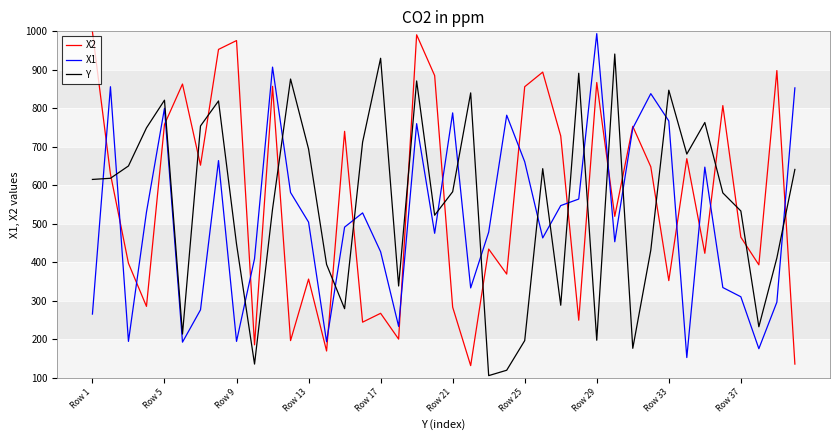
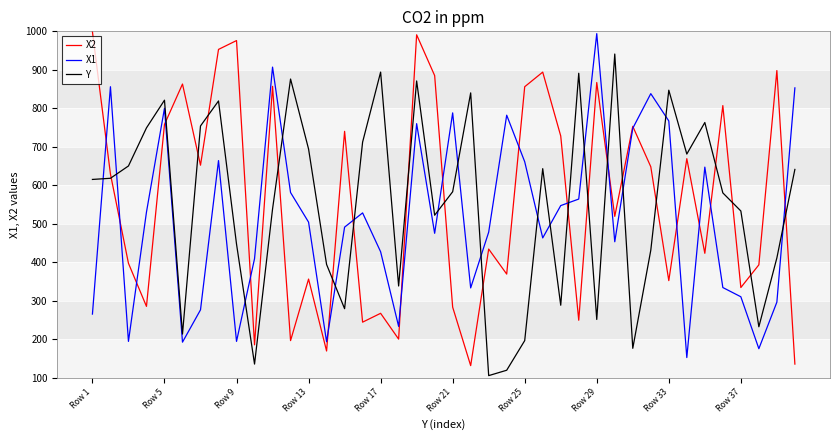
  {
    "X2": {
      "Row 1": 1000,
      "Row 5": 760,
      "Row 9": 980,
      "Row 13": 360,
      "Row 17": 270,
      "Row 21": 280,
      "Row 25": 860,
      "Row 29": 870,
      "Row 33": 350,
-     "Row 37": 470
+     "Row 37": 330
    },
    "X1": {
      "Row 1": 270,
      "Row 5": 800,
      "Row 9": 190,
      "Row 13": 500,
      "Row 17": 430,
      "Row 21": 790,
      "Row 25": 660,
      "Row 29": 990,
      "Row 33": 770,
      "Row 37": 310
    },
    "Y": {
      "Row 1": 620,
      "Row 5": 820,
      "Row 9": 450,
      "Row 13": 690,
-     "Row 17": 930,
+     "Row 17": 890,
      "Row 21": 580,
      "Row 25": 200,
-     "Row 29": 200,
+     "Row 29": 250,
      "Row 33": 850,
      "Row 37": 530
    }
  }
